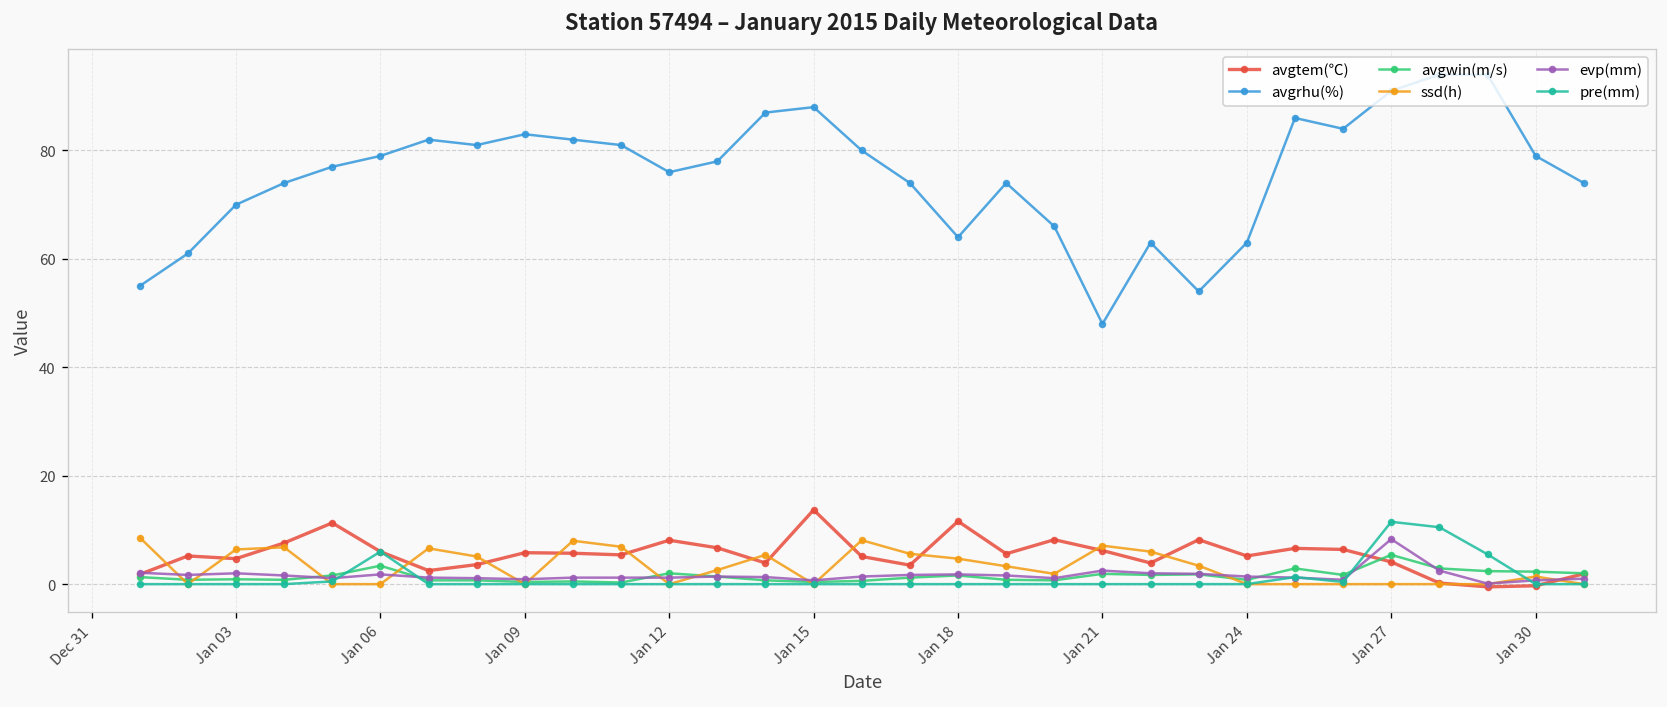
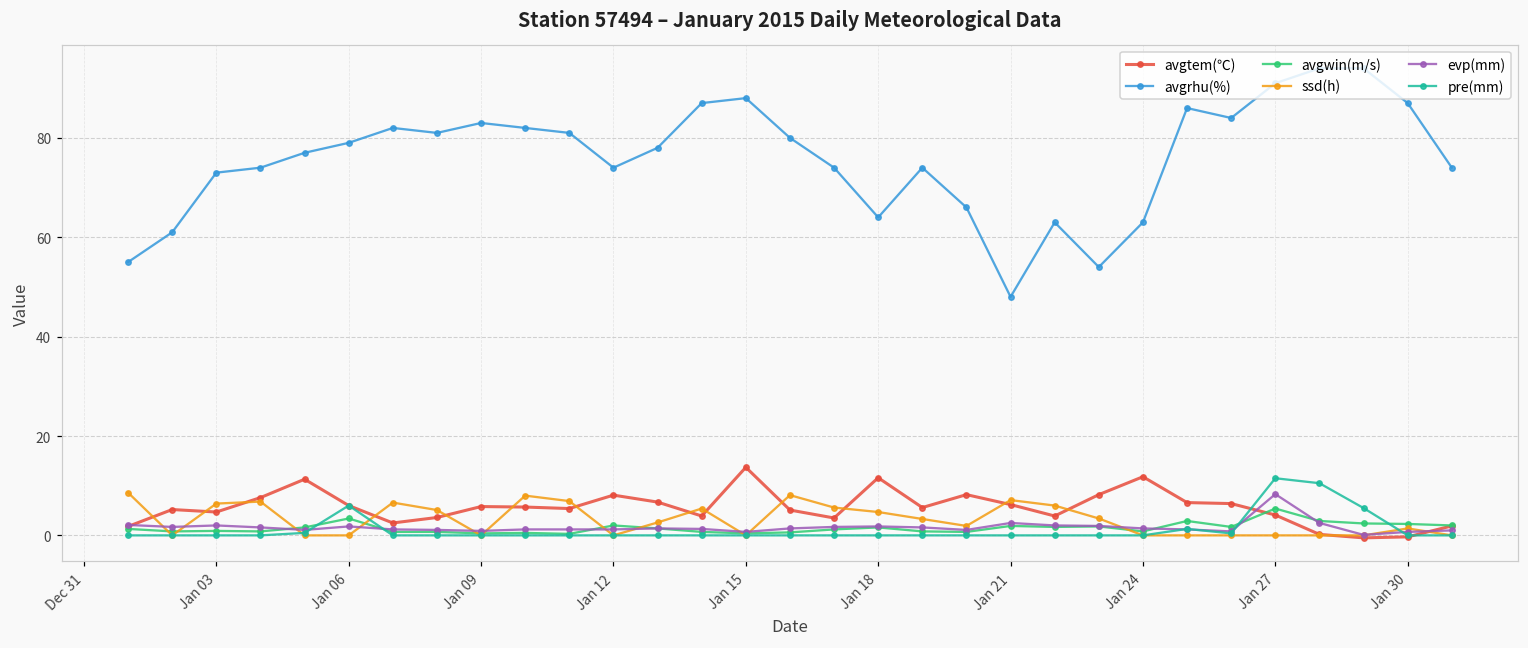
  {
    "avgtem(℃)": {
      "Jan 03": 5,
      "Jan 09": 6,
      "Jan 12": 8,
      "Jan 15": 14,
      "Jan 18": 12,
      "Jan 21": 6,
-     "Jan 24": 5,
+     "Jan 24": 12,
      "Jan 27": 4
    },
    "avgrhu(%)": {
-     "Jan 03": 70,
+     "Jan 03": 73,
      "Jan 06": 79,
      "Jan 09": 83,
-     "Jan 12": 76,
+     "Jan 12": 74,
      "Jan 15": 88,
      "Jan 18": 64,
      "Jan 21": 48,
      "Jan 24": 63,
-     "Jan 30": 79
+     "Jan 30": 87
    },
    "ssd(h)": {
      "Jan 03": 6,
      "Jan 06": 0,
      "Jan 18": 5,
      "Jan 21": 7,
      "Jan 27": 0,
      "Jan 30": 1
    },
    "evp(mm)": {
      "Jan 03": 2,
      "Jan 06": 2,
      "Jan 12": 1,
      "Jan 21": 3,
      "Jan 24": 1,
      "Jan 27": 8,
      "Jan 30": 1
    }
  }
